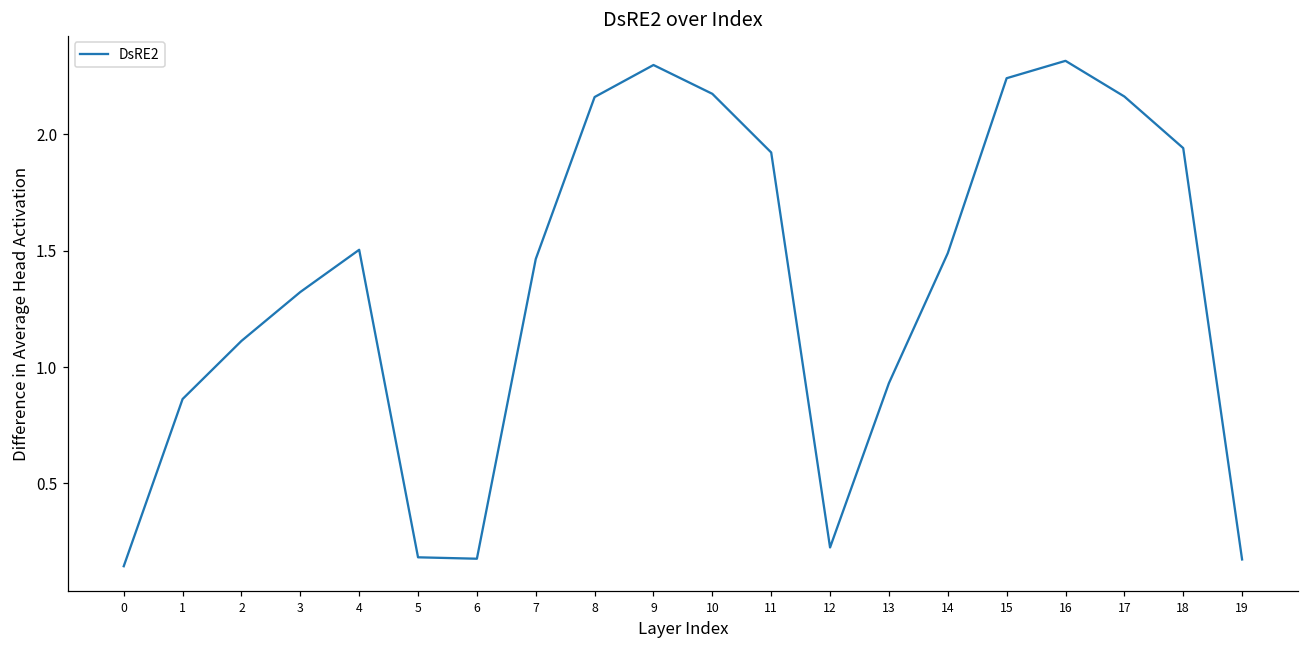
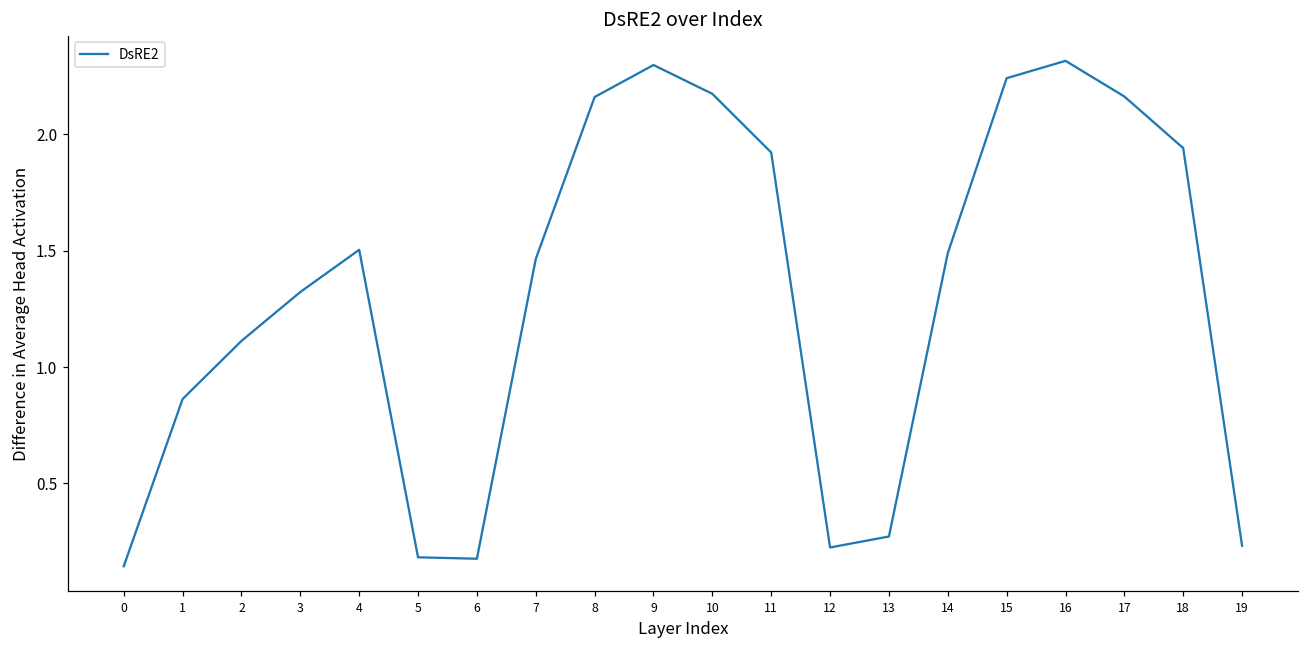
  {
    "0": 0.14,
    "1": 0.86,
    "2": 1.11,
    "3": 1.32,
    "4": 1.50,
    "5": 0.18,
    "6": 0.18,
    "7": 1.46,
    "8": 2.16,
    "9": 2.30,
    "10": 2.17,
    "11": 1.92,
    "12": 0.23,
-   "13": 0.93,
+   "13": 0.27,
    "14": 1.49,
    "15": 2.24,
    "16": 2.32,
    "17": 2.16,
    "18": 1.94,
-   "19": 0.17
+   "19": 0.23
  }
